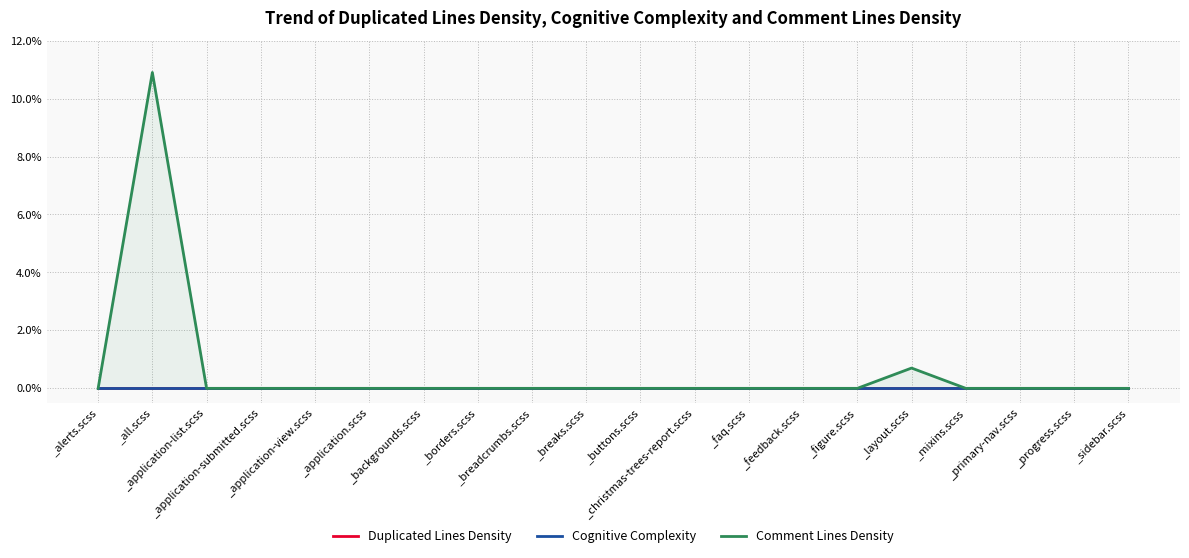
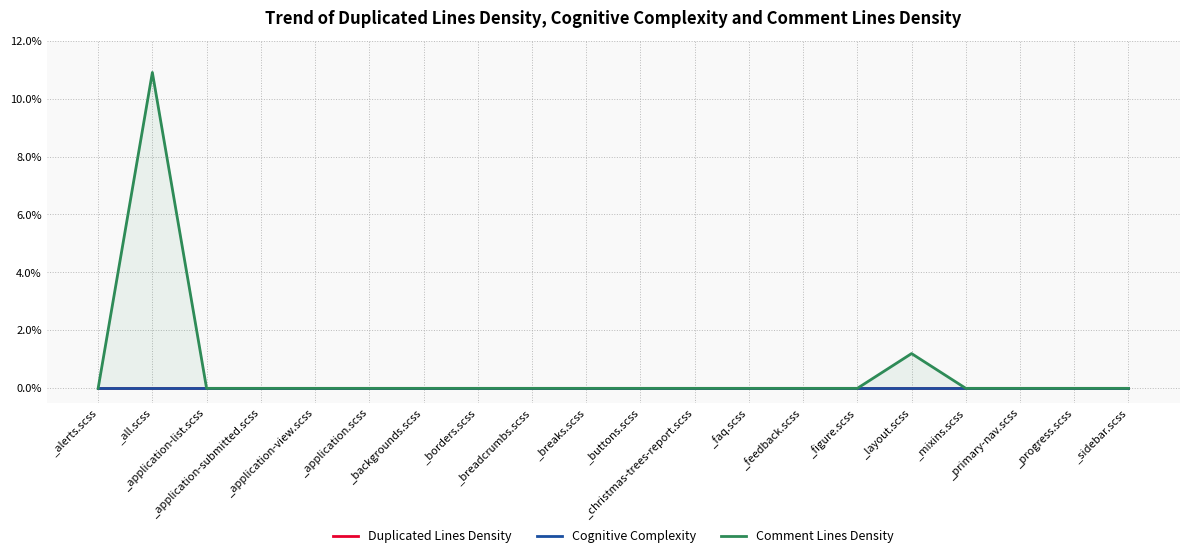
  {
    "Cognitive Complexity": {
      "_all.scss": "0.0%",
      "_layout.scss": "0.0%"
    },
    "Comment Lines Density": {
      "_all.scss": "10.9%",
-     "_layout.scss": "0.7%"
+     "_layout.scss": "1.2%"
    }
  }
